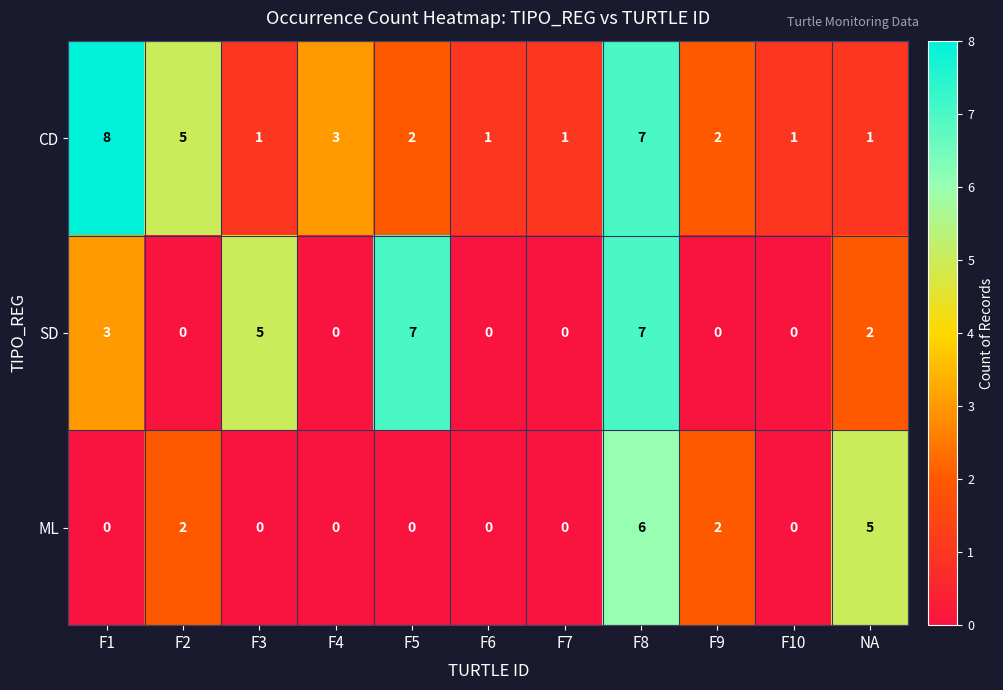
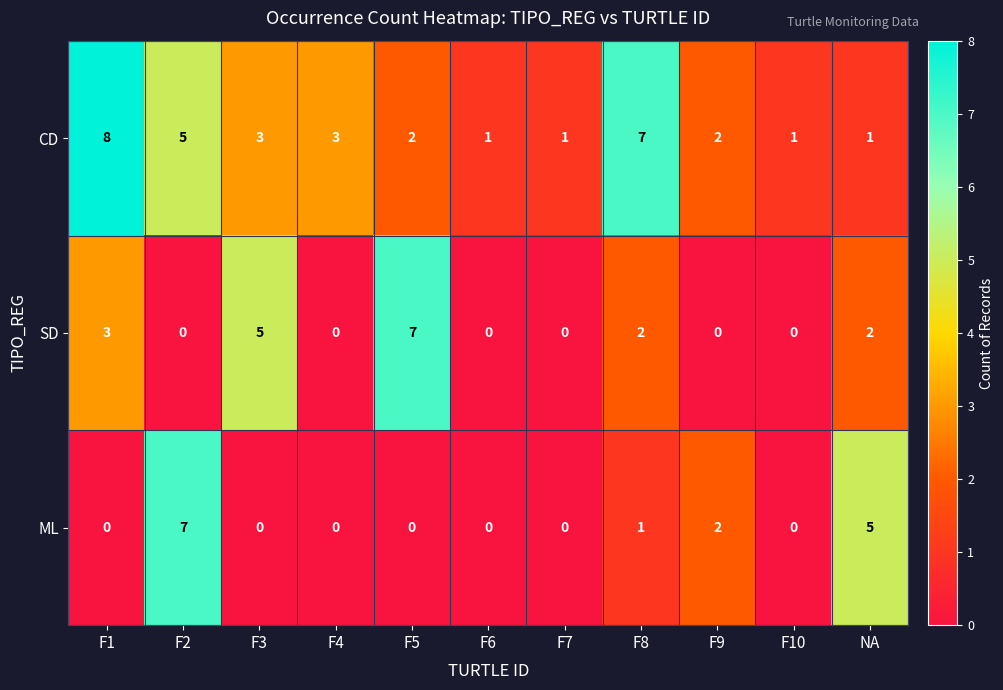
  {
    "CD": {
      "F1": 8,
      "F2": 5,
-     "F3": 1,
+     "F3": 3,
      "F4": 3,
      "F5": 2,
      "F6": 1,
      "F7": 1,
      "F8": 7,
      "F9": 2,
      "F10": 1,
      "NA": 1
    },
    "SD": {
      "F1": 3,
      "F2": 0,
      "F3": 5,
      "F4": 0,
      "F5": 7,
      "F6": 0,
      "F7": 0,
-     "F8": 7,
+     "F8": 2,
      "F9": 0,
      "F10": 0,
      "NA": 2
    },
    "ML": {
      "F1": 0,
-     "F2": 2,
+     "F2": 7,
      "F3": 0,
      "F4": 0,
      "F5": 0,
      "F6": 0,
      "F7": 0,
-     "F8": 6,
+     "F8": 1,
      "F9": 2,
      "F10": 0,
      "NA": 5
    }
  }
